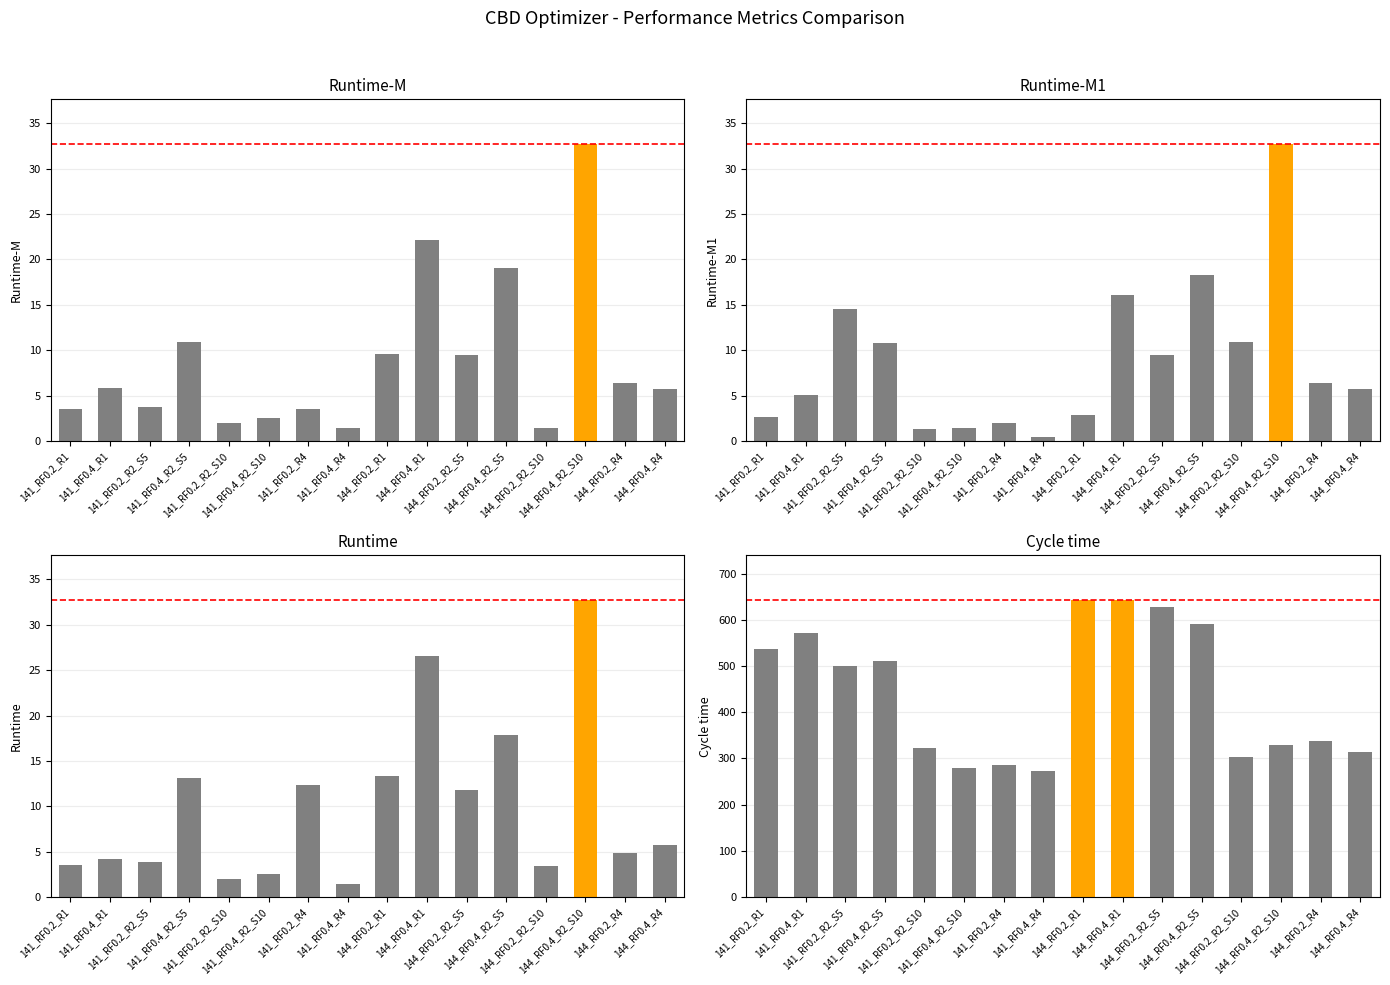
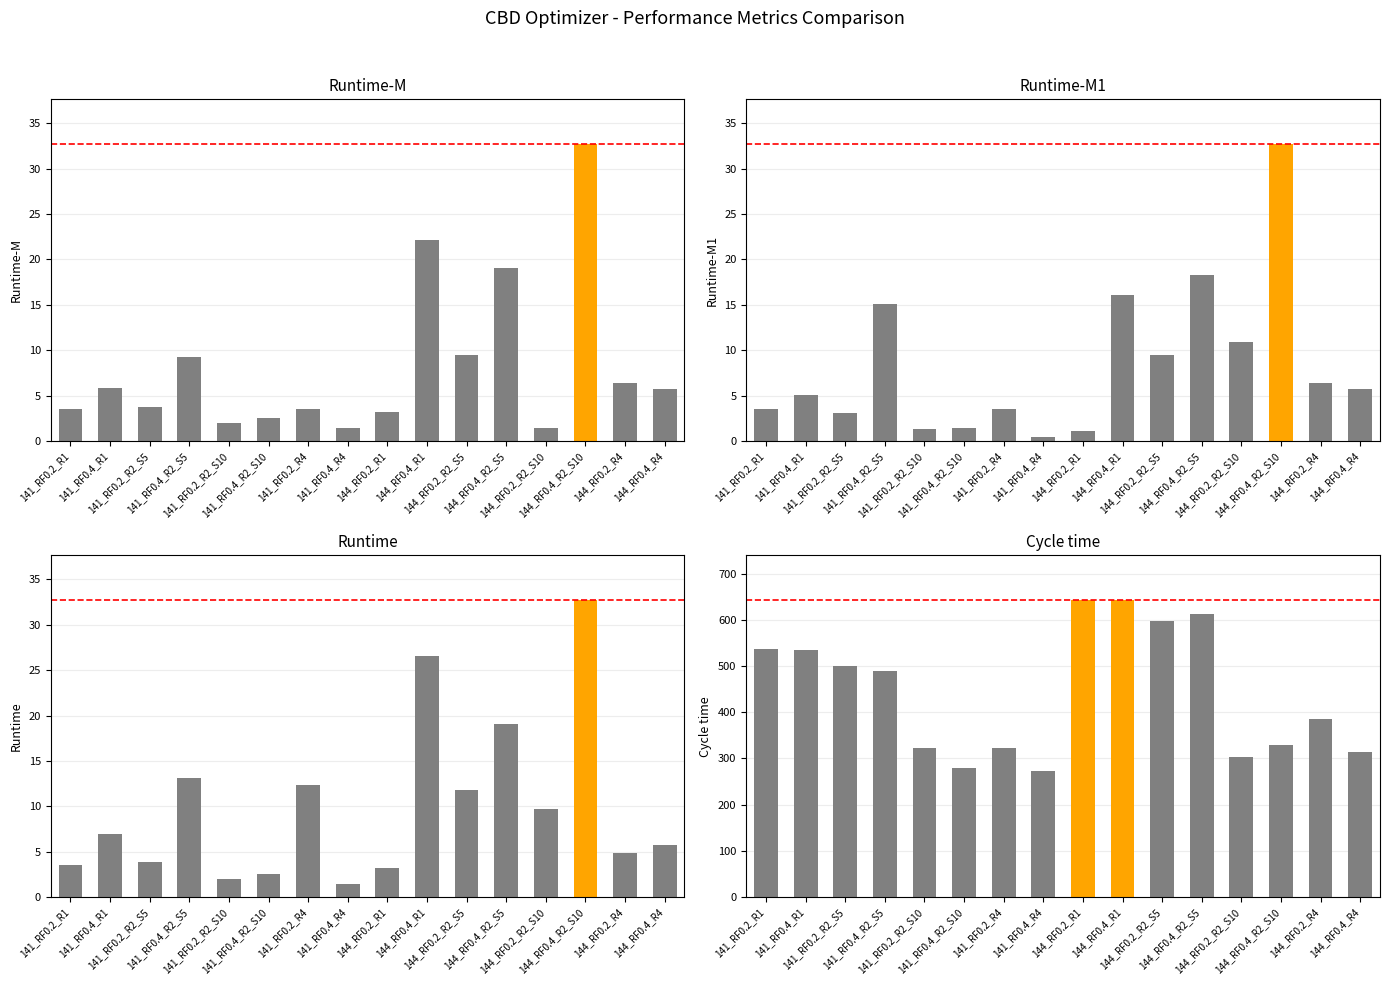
  {
    "Runtime-M": {
      "141_RF0.2_R1": 4,
      "141_RF0.4_R1": 6,
      "141_RF0.2_R2_S5": 4,
-     "141_RF0.4_R2_S5": 11,
+     "141_RF0.4_R2_S5": 9,
      "141_RF0.2_R2_S10": 2,
      "141_RF0.4_R2_S10": 3,
      "141_RF0.2_R4": 4,
      "141_RF0.4_R4": 1,
-     "144_RF0.2_R1": 10,
+     "144_RF0.2_R1": 3,
      "144_RF0.4_R1": 22,
      "144_RF0.2_R2_S5": 9,
      "144_RF0.4_R2_S5": 19,
      "144_RF0.2_R2_S10": 1,
      "144_RF0.4_R2_S10": 33,
      "144_RF0.2_R4": 6,
      "144_RF0.4_R4": 6
    },
    "Runtime-M1": {
-     "141_RF0.2_R1": 3,
+     "141_RF0.2_R1": 4,
      "141_RF0.4_R1": 5,
-     "141_RF0.2_R2_S5": 15,
-     "141_RF0.4_R2_S5": 11,
+     "141_RF0.2_R2_S5": 3,
+     "141_RF0.4_R2_S5": 15,
      "141_RF0.2_R2_S10": 1,
      "141_RF0.4_R2_S10": 1,
-     "141_RF0.2_R4": 2,
+     "141_RF0.2_R4": 4,
      "141_RF0.4_R4": 0,
-     "144_RF0.2_R1": 3,
+     "144_RF0.2_R1": 1,
      "144_RF0.4_R1": 16,
      "144_RF0.2_R2_S5": 9,
      "144_RF0.4_R2_S5": 18,
      "144_RF0.2_R2_S10": 11,
      "144_RF0.4_R2_S10": 33,
      "144_RF0.2_R4": 6,
      "144_RF0.4_R4": 6
    },
    "Runtime": {
      "141_RF0.2_R1": 4,
-     "141_RF0.4_R1": 4,
+     "141_RF0.4_R1": 7,
      "141_RF0.2_R2_S5": 4,
      "141_RF0.4_R2_S5": 13,
      "141_RF0.2_R2_S10": 2,
      "141_RF0.4_R2_S10": 3,
      "141_RF0.2_R4": 12,
      "141_RF0.4_R4": 1,
-     "144_RF0.2_R1": 13,
+     "144_RF0.2_R1": 3,
      "144_RF0.4_R1": 27,
      "144_RF0.2_R2_S5": 12,
-     "144_RF0.4_R2_S5": 18,
-     "144_RF0.2_R2_S10": 3,
+     "144_RF0.4_R2_S5": 19,
+     "144_RF0.2_R2_S10": 10,
      "144_RF0.4_R2_S10": 33,
      "144_RF0.2_R4": 5,
      "144_RF0.4_R4": 6
    },
    "Cycle time": {
      "141_RF0.2_R1": 540,
-     "141_RF0.4_R1": 570,
+     "141_RF0.4_R1": 530,
      "141_RF0.2_R2_S5": 500,
-     "141_RF0.4_R2_S5": 510,
+     "141_RF0.4_R2_S5": 490,
      "141_RF0.2_R2_S10": 320,
      "141_RF0.4_R2_S10": 280,
-     "141_RF0.2_R4": 290,
+     "141_RF0.2_R4": 320,
      "141_RF0.4_R4": 270,
      "144_RF0.2_R1": 640,
      "144_RF0.4_R1": 640,
-     "144_RF0.2_R2_S5": 630,
-     "144_RF0.4_R2_S5": 590,
+     "144_RF0.2_R2_S5": 600,
+     "144_RF0.4_R2_S5": 610,
      "144_RF0.2_R2_S10": 300,
      "144_RF0.4_R2_S10": 330,
-     "144_RF0.2_R4": 340,
+     "144_RF0.2_R4": 390,
      "144_RF0.4_R4": 320
    }
  }
